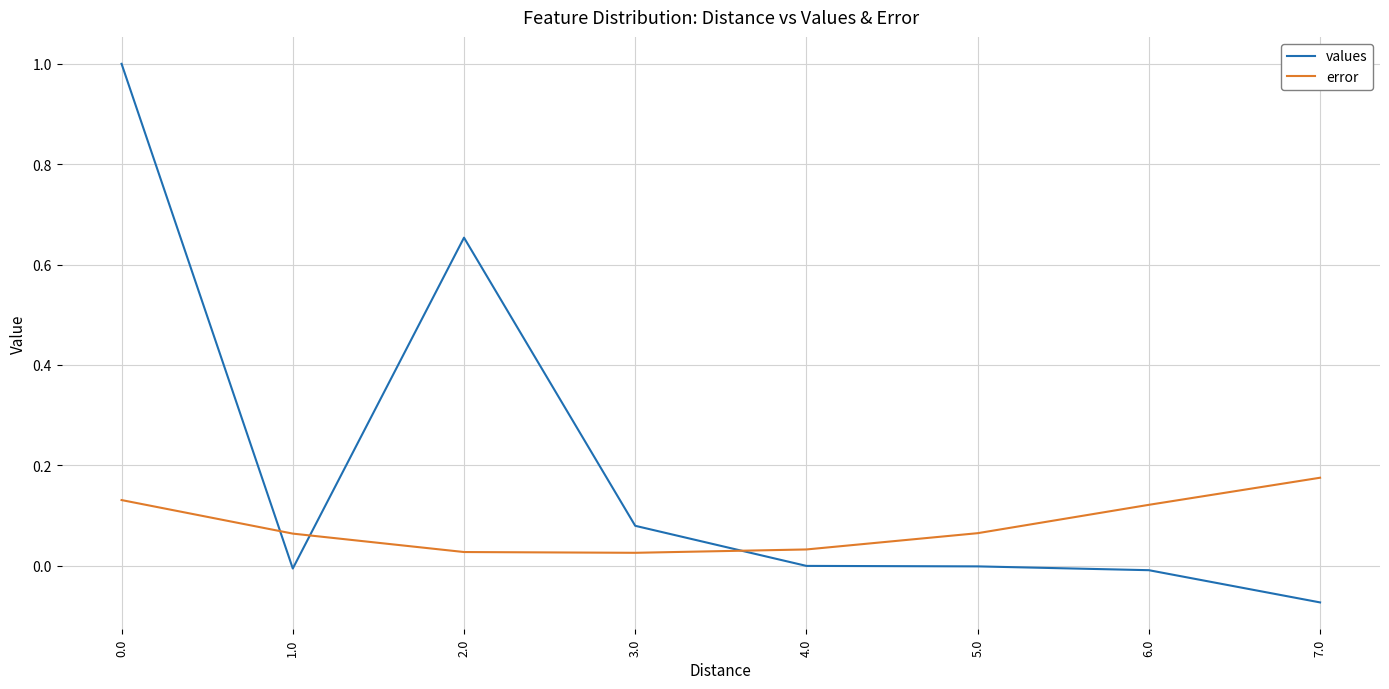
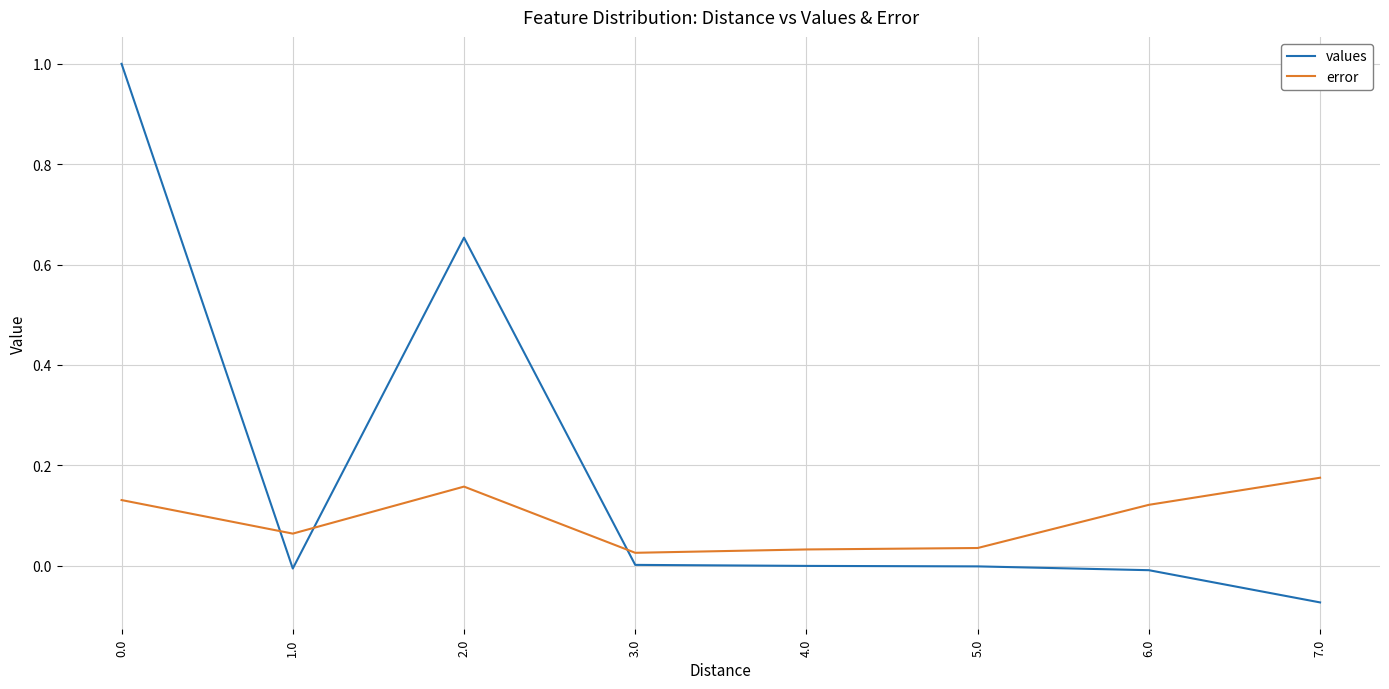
  {
    "values": {
      "0.0": 1.00,
      "1.0": -0.01,
      "2.0": 0.65,
-     "3.0": 0.08,
+     "3.0": 0.00,
      "4.0": 0.00,
      "5.0": 0.00,
      "6.0": -0.01,
      "7.0": -0.07
    },
    "error": {
      "0.0": 0.13,
      "1.0": 0.06,
-     "2.0": 0.03,
+     "2.0": 0.16,
      "3.0": 0.03,
      "4.0": 0.03,
-     "5.0": 0.06,
+     "5.0": 0.04,
      "6.0": 0.12,
      "7.0": 0.18
    }
  }
